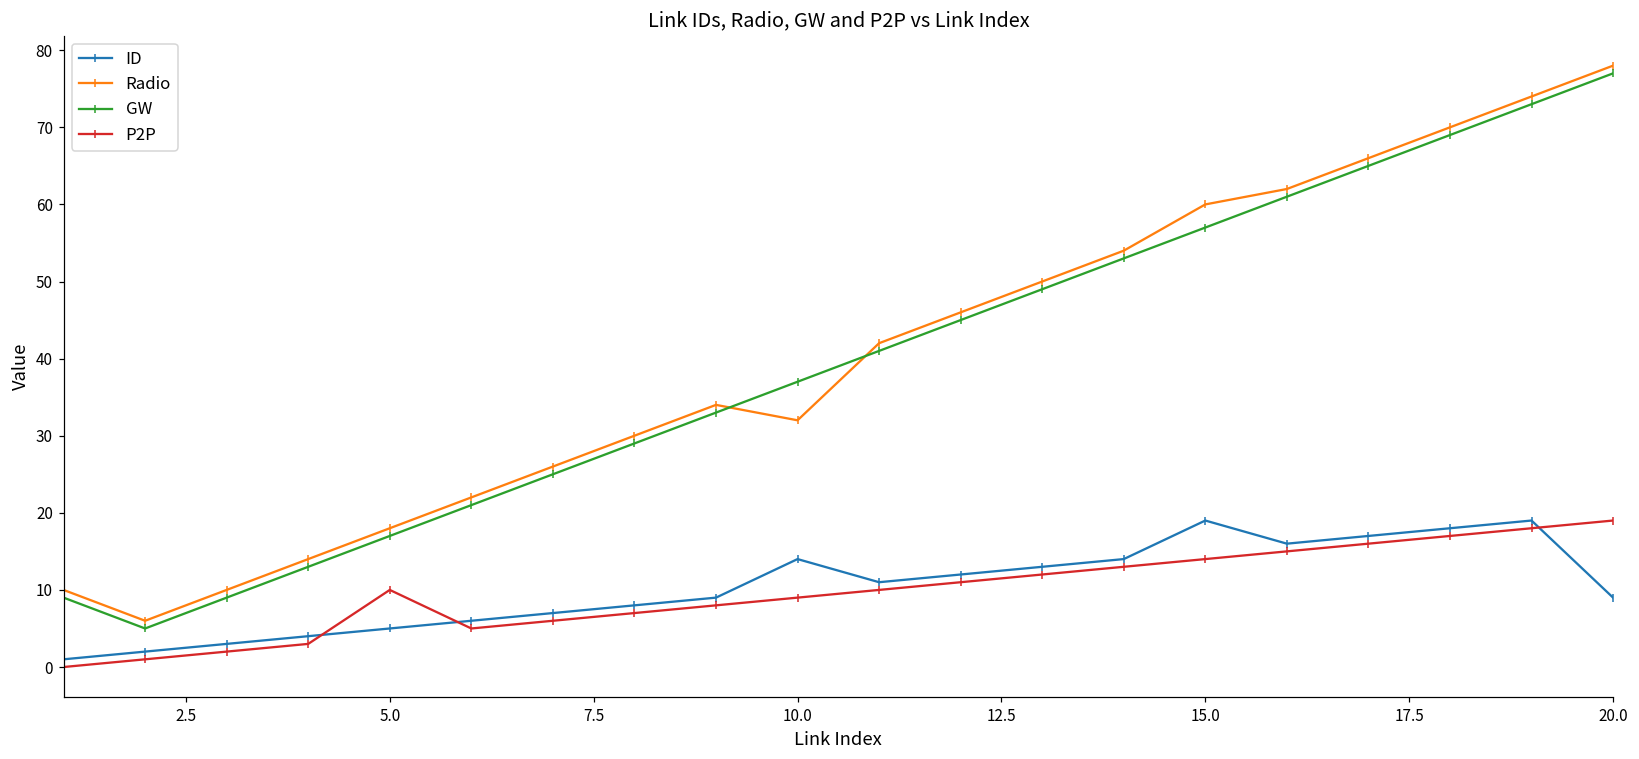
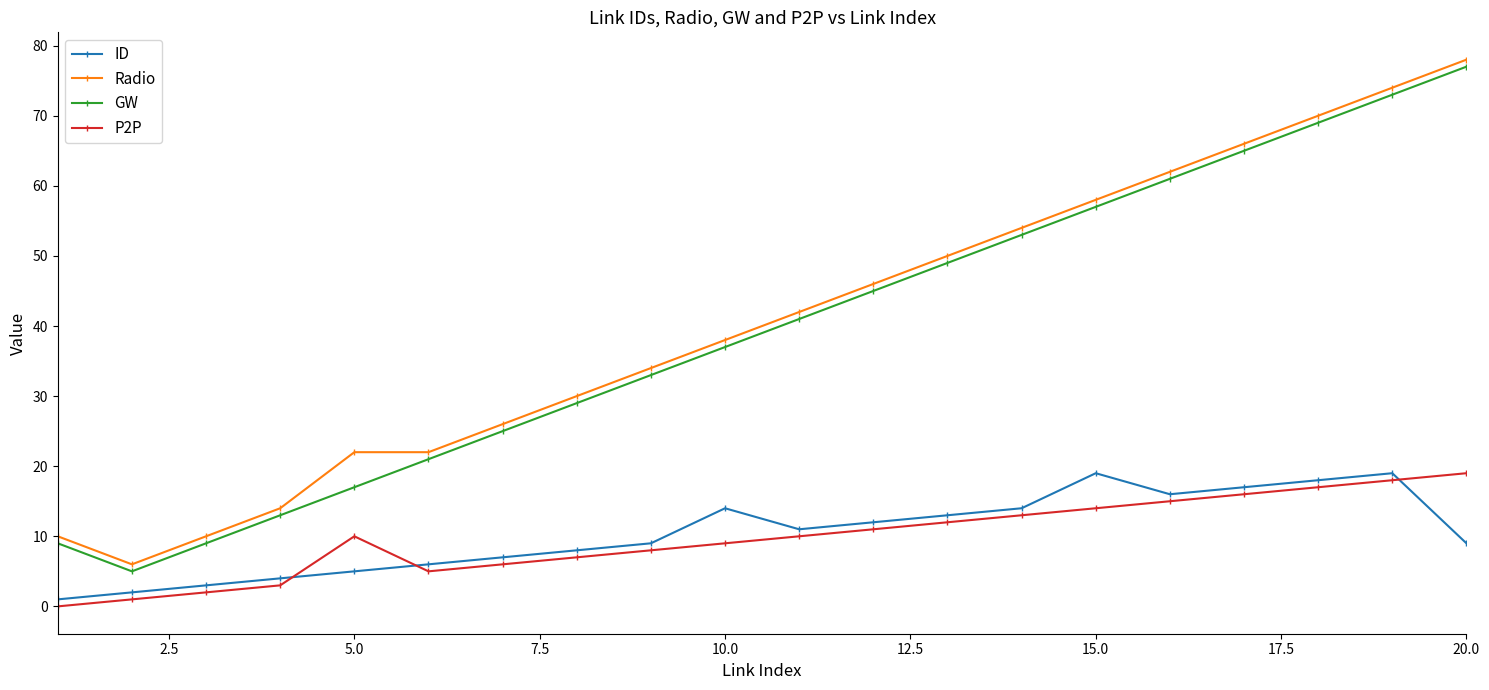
  {
    "ID": {
      "5.0": 5,
      "10.0": 14,
      "15.0": 19,
      "20.0": 9
    },
    "Radio": {
-     "5.0": 18,
-     "10.0": 32,
-     "15.0": 60,
+     "5.0": 22,
+     "10.0": 38,
+     "15.0": 58,
      "20.0": 78
    },
    "GW": {
      "5.0": 17,
      "10.0": 37,
      "15.0": 57,
      "20.0": 77
    },
    "P2P": {
      "5.0": 10,
      "10.0": 9,
      "15.0": 14,
      "20.0": 19
    }
  }
